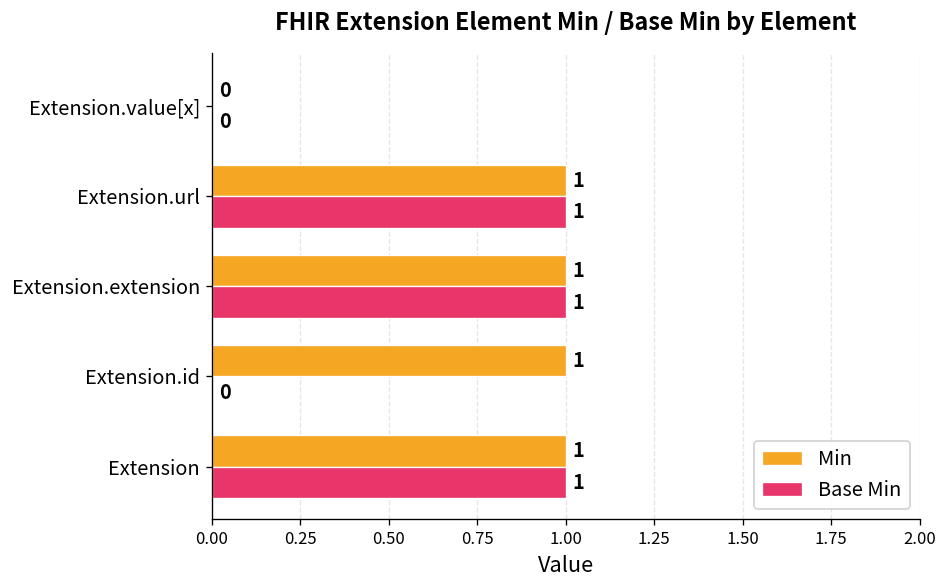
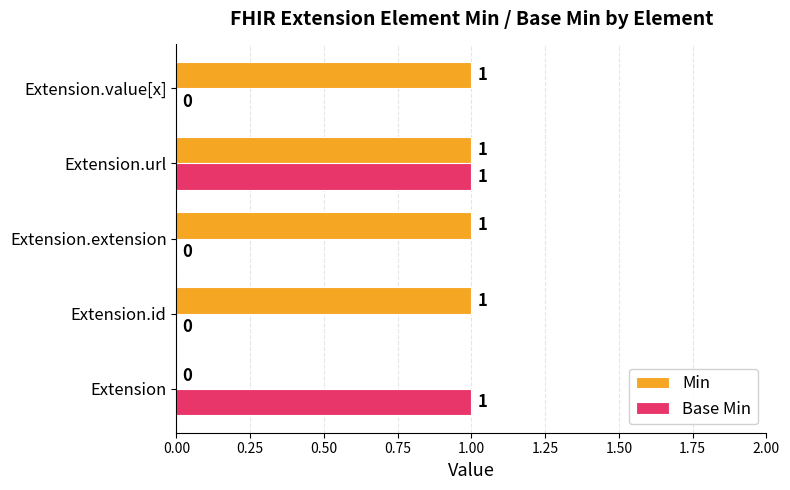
  {
    "Min": {
-     "Extension.value[x]": 0,
+     "Extension.value[x]": 1,
      "Extension.url": 1,
      "Extension.extension": 1,
      "Extension.id": 1,
-     "Extension": 1
+     "Extension": 0
    },
    "Base Min": {
      "Extension.value[x]": 0,
      "Extension.url": 1,
-     "Extension.extension": 1,
+     "Extension.extension": 0,
      "Extension.id": 0,
      "Extension": 1
    }
  }
